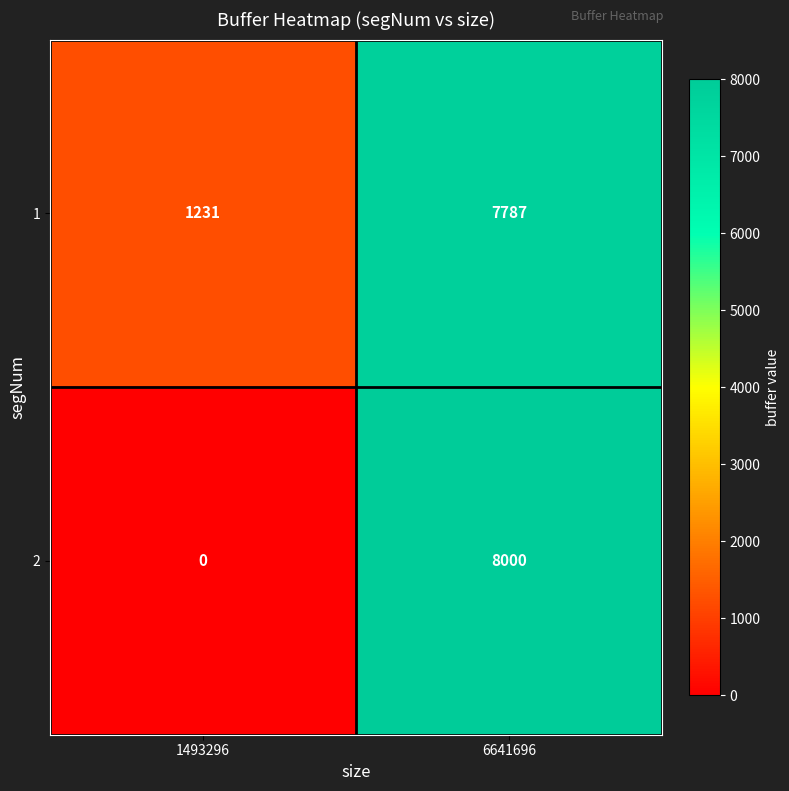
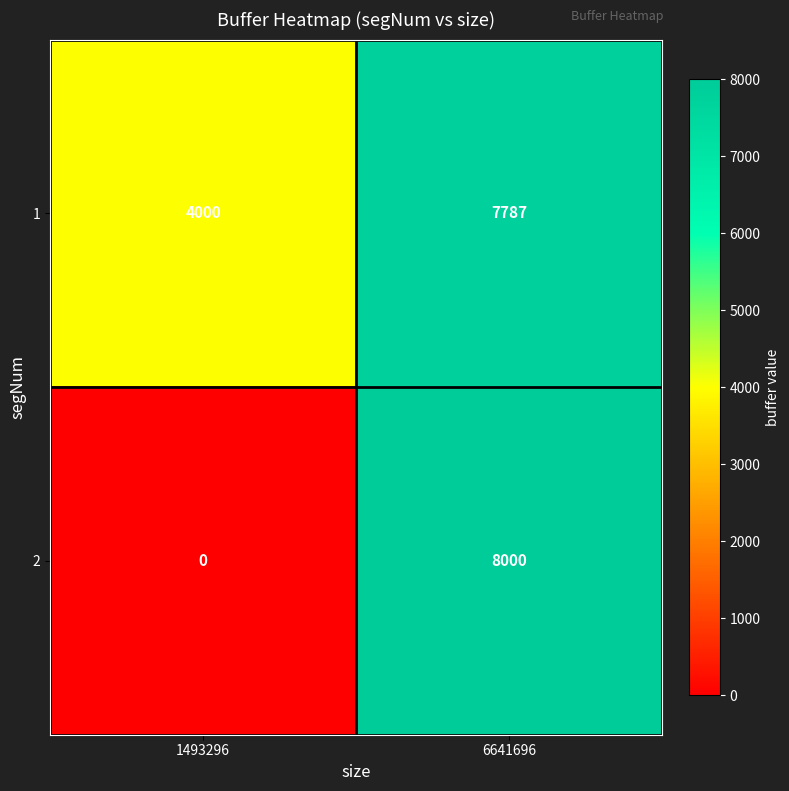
  {
    "1": {
-     "1493296": 1231,
+     "1493296": 4000,
      "6641696": 7787
    },
    "2": {
      "1493296": 0,
      "6641696": 8000
    }
  }
